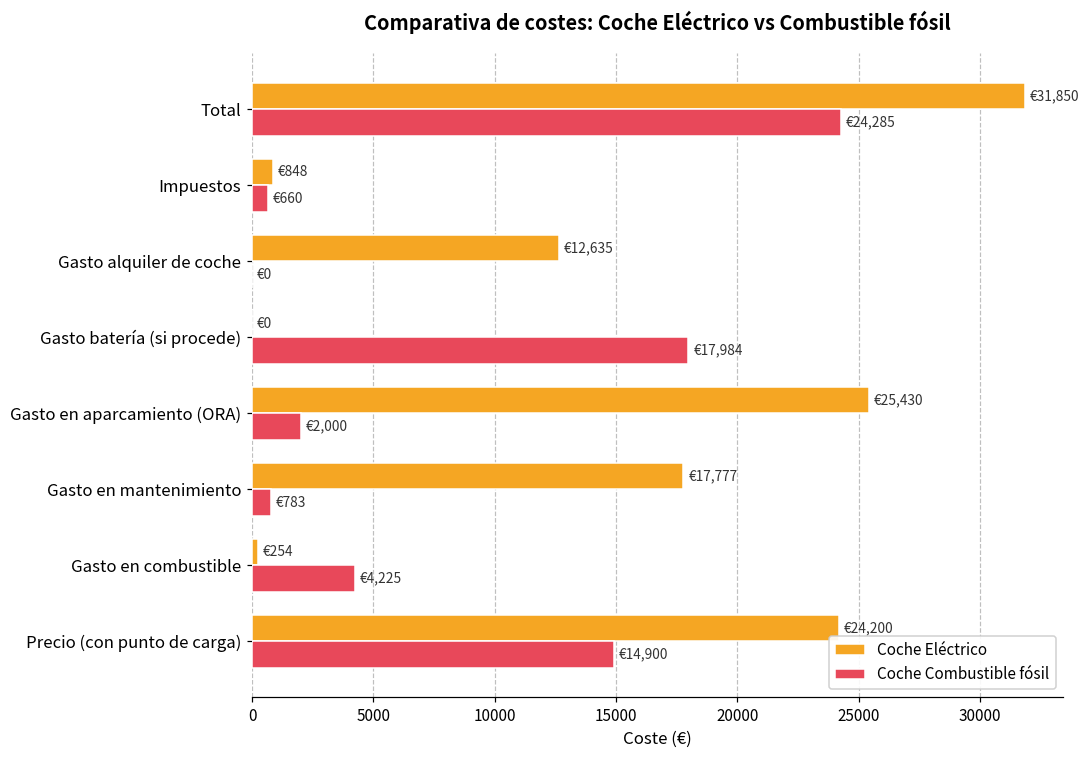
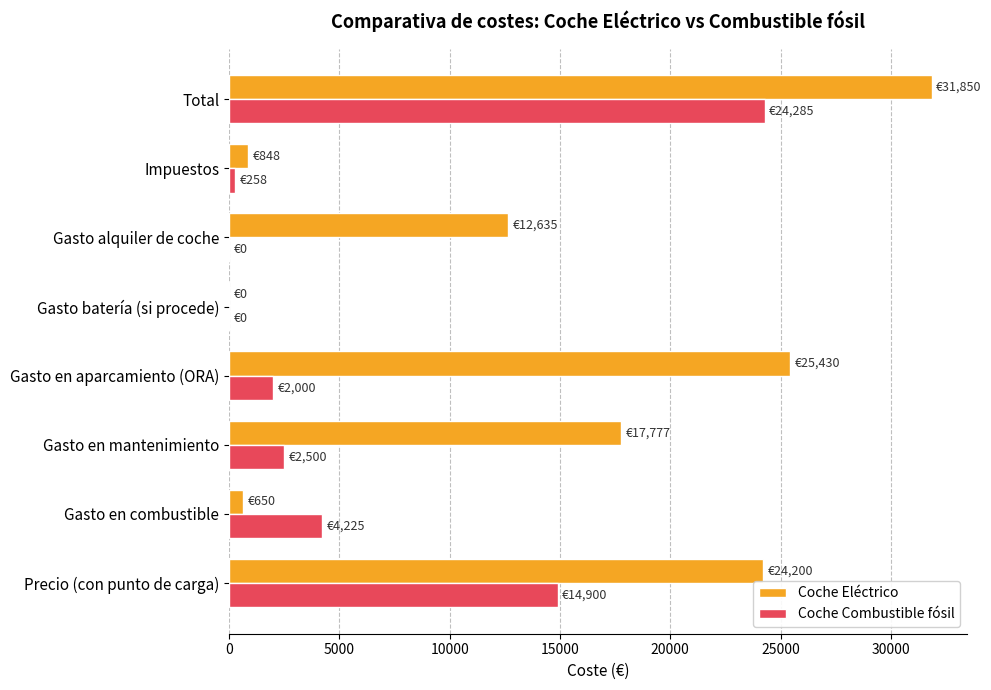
  {
    "Coche Eléctrico": {
      "Total": "€31,850",
      "Impuestos": "€848",
      "Gasto alquiler de coche": "€12,635",
      "Gasto batería (si procede)": "€0",
      "Gasto en aparcamiento (ORA)": "€25,430",
      "Gasto en mantenimiento": "€17,777",
-     "Gasto en combustible": "€254",
+     "Gasto en combustible": "€650",
      "Precio (con punto de carga)": "€24,200"
    },
    "Coche Combustible fósil": {
      "Total": "€24,285",
-     "Impuestos": "€660",
+     "Impuestos": "€258",
      "Gasto alquiler de coche": "€0",
-     "Gasto batería (si procede)": "€17,984",
+     "Gasto batería (si procede)": "€0",
      "Gasto en aparcamiento (ORA)": "€2,000",
-     "Gasto en mantenimiento": "€783",
+     "Gasto en mantenimiento": "€2,500",
      "Gasto en combustible": "€4,225",
      "Precio (con punto de carga)": "€14,900"
    }
  }
